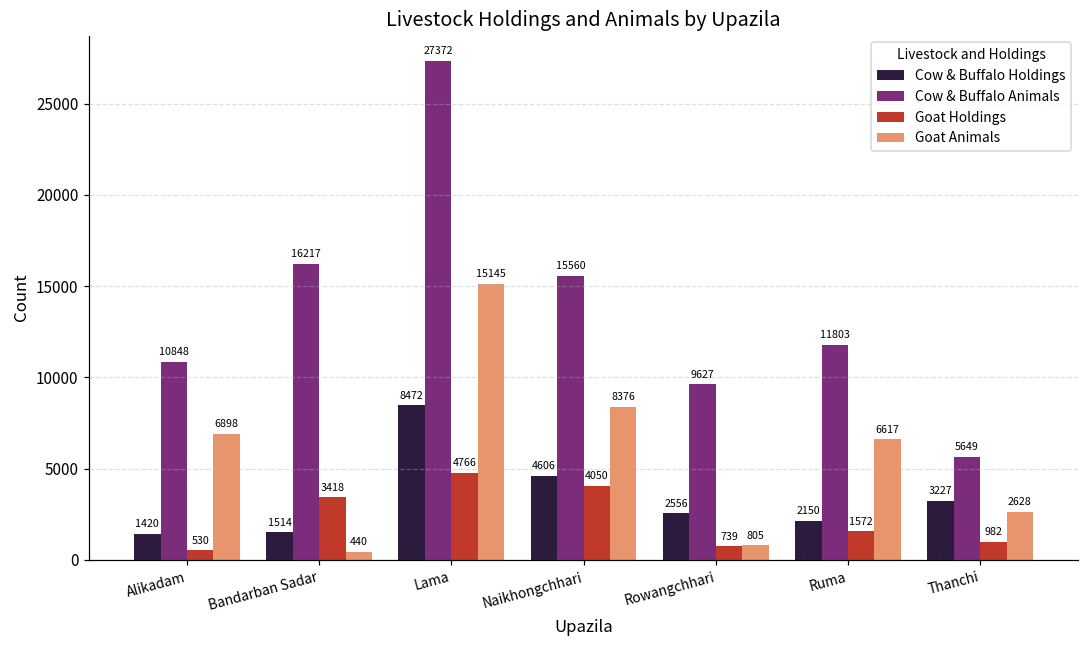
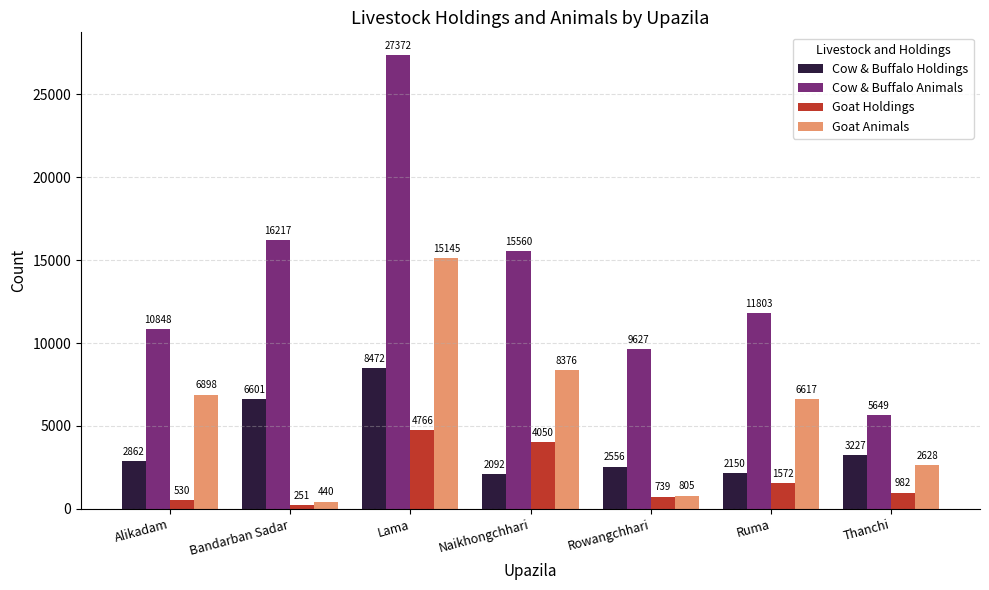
  {
    "Cow & Buffalo Holdings": {
-     "Alikadam": 1420,
-     "Bandarban Sadar": 1514,
+     "Alikadam": 2862,
+     "Bandarban Sadar": 6601,
      "Lama": 8472,
-     "Naikhongchhari": 4606,
+     "Naikhongchhari": 2092,
      "Rowangchhari": 2556,
      "Ruma": 2150,
      "Thanchi": 3227
    },
    "Cow & Buffalo Animals": {
      "Alikadam": 10848,
      "Bandarban Sadar": 16217,
      "Lama": 27372,
      "Naikhongchhari": 15560,
      "Rowangchhari": 9627,
      "Ruma": 11803,
      "Thanchi": 5649
    },
    "Goat Holdings": {
      "Alikadam": 530,
-     "Bandarban Sadar": 3418,
+     "Bandarban Sadar": 251,
      "Lama": 4766,
      "Naikhongchhari": 4050,
      "Rowangchhari": 739,
      "Ruma": 1572,
      "Thanchi": 982
    },
    "Goat Animals": {
      "Alikadam": 6898,
      "Bandarban Sadar": 440,
      "Lama": 15145,
      "Naikhongchhari": 8376,
      "Rowangchhari": 805,
      "Ruma": 6617,
      "Thanchi": 2628
    }
  }
